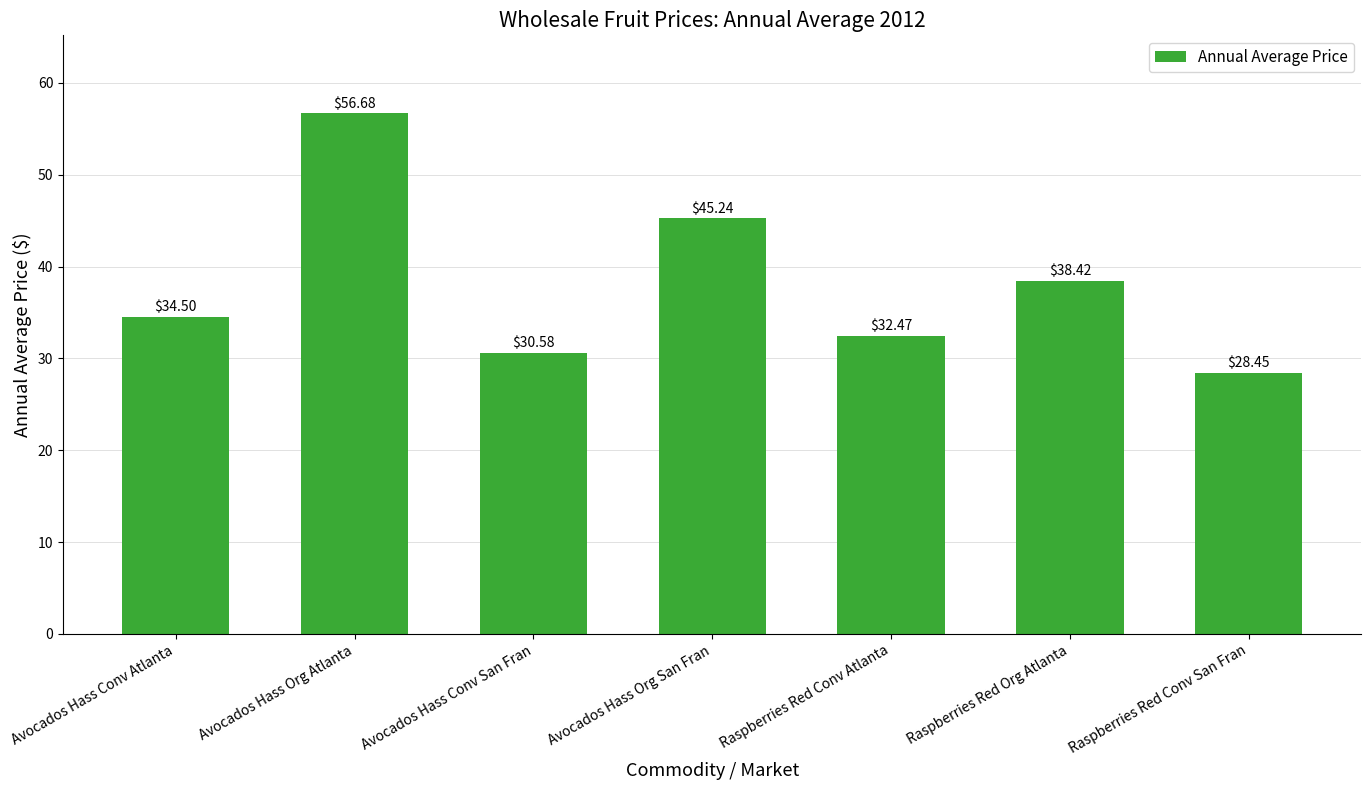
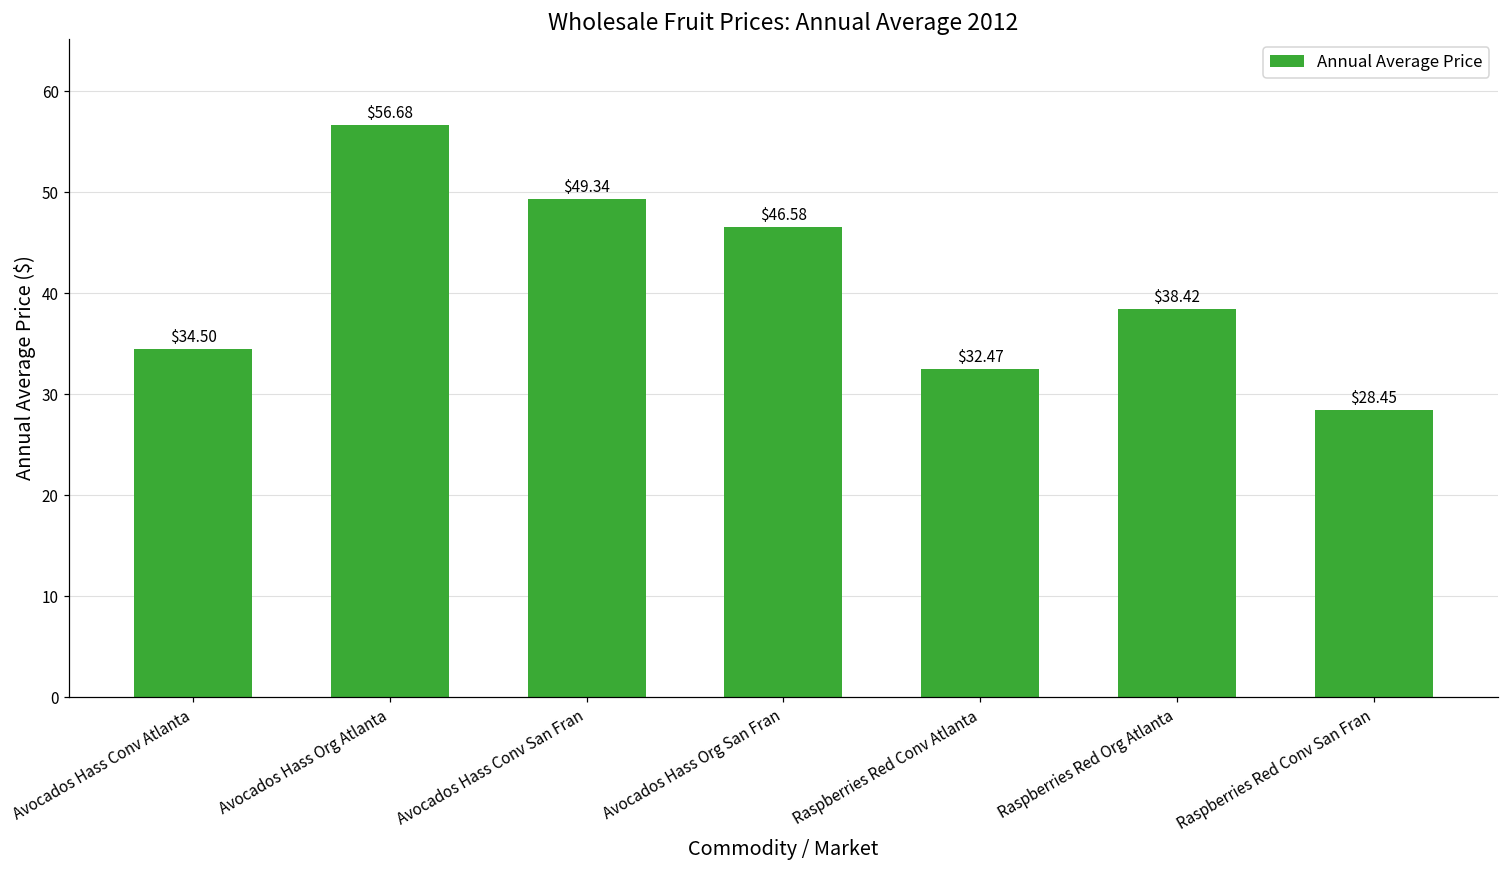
  {
    "Avocados Hass Conv Atlanta": "$34.50",
    "Avocados Hass Org Atlanta": "$56.68",
-   "Avocados Hass Conv San Fran": "$30.58",
-   "Avocados Hass Org San Fran": "$45.24",
+   "Avocados Hass Conv San Fran": "$49.34",
+   "Avocados Hass Org San Fran": "$46.58",
    "Raspberries Red Conv Atlanta": "$32.47",
    "Raspberries Red Org Atlanta": "$38.42",
    "Raspberries Red Conv San Fran": "$28.45"
  }
